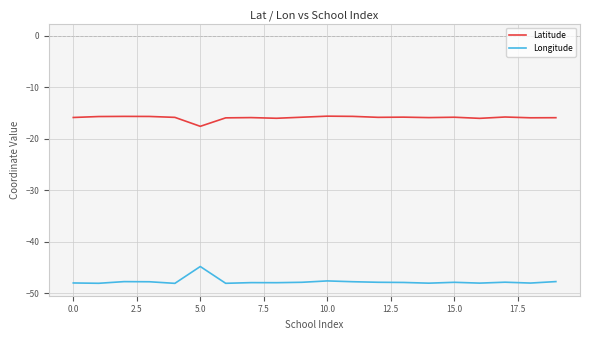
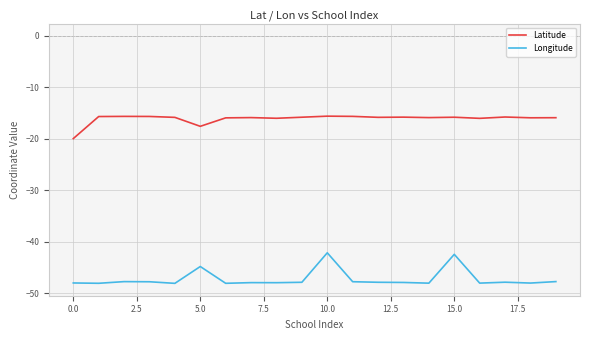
  {
    "Latitude": {
-     "0.0": -16,
+     "0.0": -20,
      "5.0": -18,
      "10.0": -16,
      "15.0": -16
    },
    "Longitude": {
      "0.0": -48,
      "5.0": -45,
-     "10.0": -48,
-     "15.0": -48
+     "10.0": -42,
+     "15.0": -42
    }
  }
